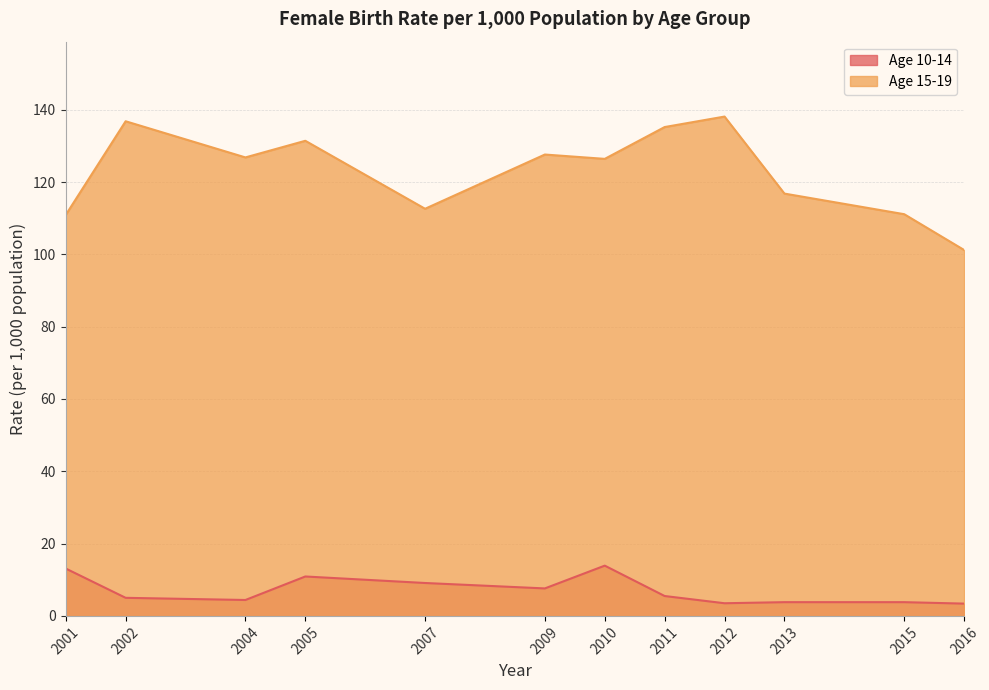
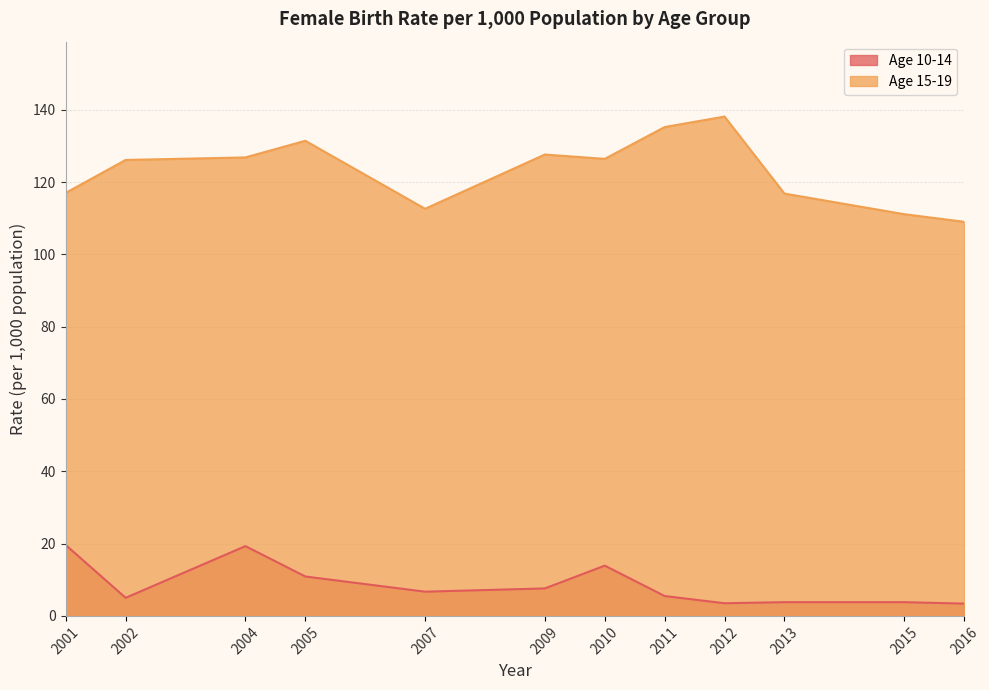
  {
    "Age 10-14": {
-     "2001": 13,
+     "2001": 20,
      "2002": 5,
-     "2004": 4,
+     "2004": 19,
      "2005": 11,
-     "2007": 9,
+     "2007": 7,
      "2009": 8,
      "2010": 14,
      "2011": 6,
      "2012": 4,
      "2013": 4,
      "2015": 4,
      "2016": 3
    },
    "Age 15-19": {
-     "2001": 111,
-     "2002": 137,
+     "2001": 117,
+     "2002": 126,
      "2004": 127,
      "2005": 131,
      "2007": 113,
      "2009": 128,
      "2010": 126,
      "2011": 135,
      "2012": 138,
      "2013": 117,
      "2015": 111,
-     "2016": 101
+     "2016": 109
    }
  }
